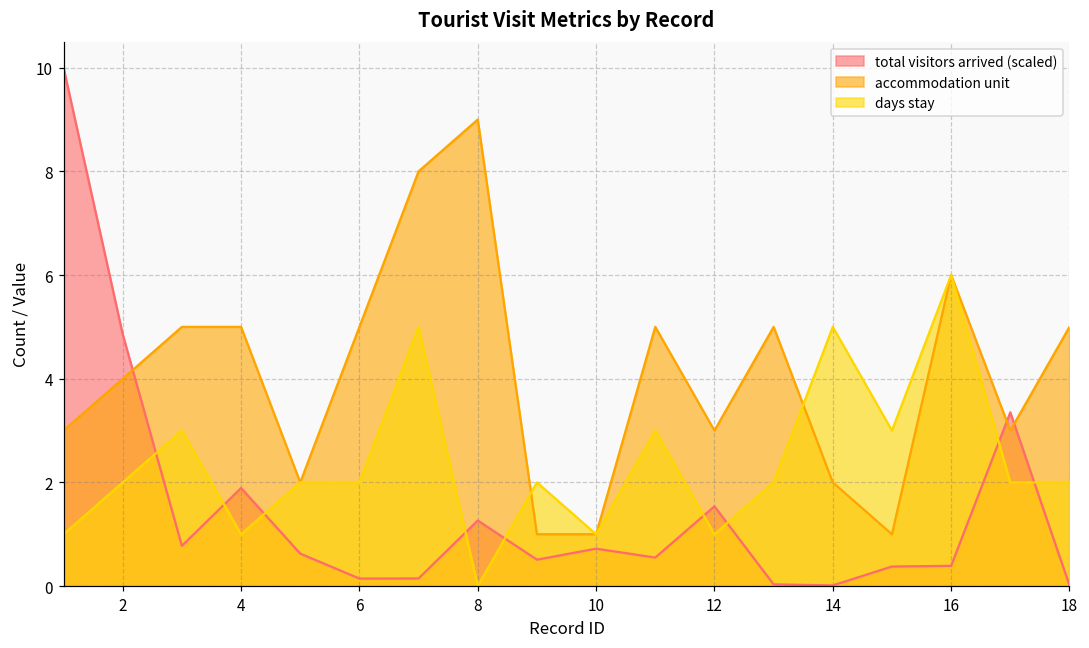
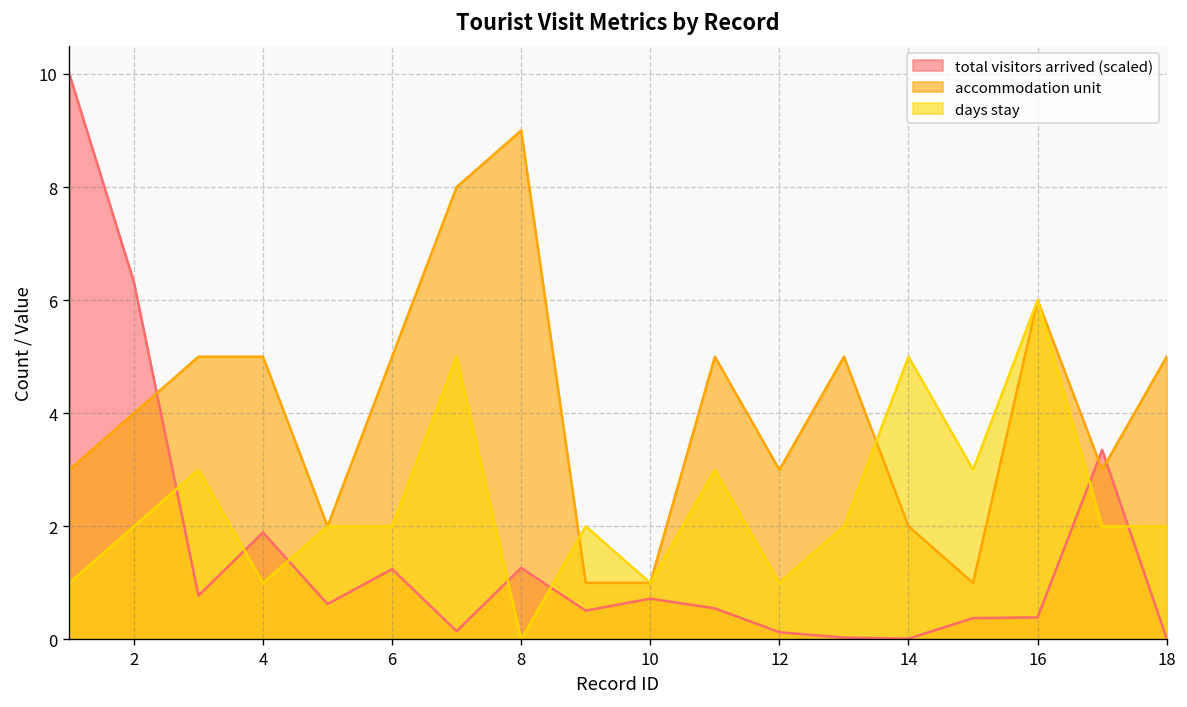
  {
    "total visitors arrived (scaled)": {
-     "2": 4.9,
+     "2": 6.3,
      "4": 1.9,
-     "6": 0.1,
+     "6": 1.2,
      "8": 1.3,
      "10": 0.7,
-     "12": 1.5,
+     "12": 0.1,
      "14": 0.0,
      "16": 0.4,
      "18": 0.0
    }
  }
